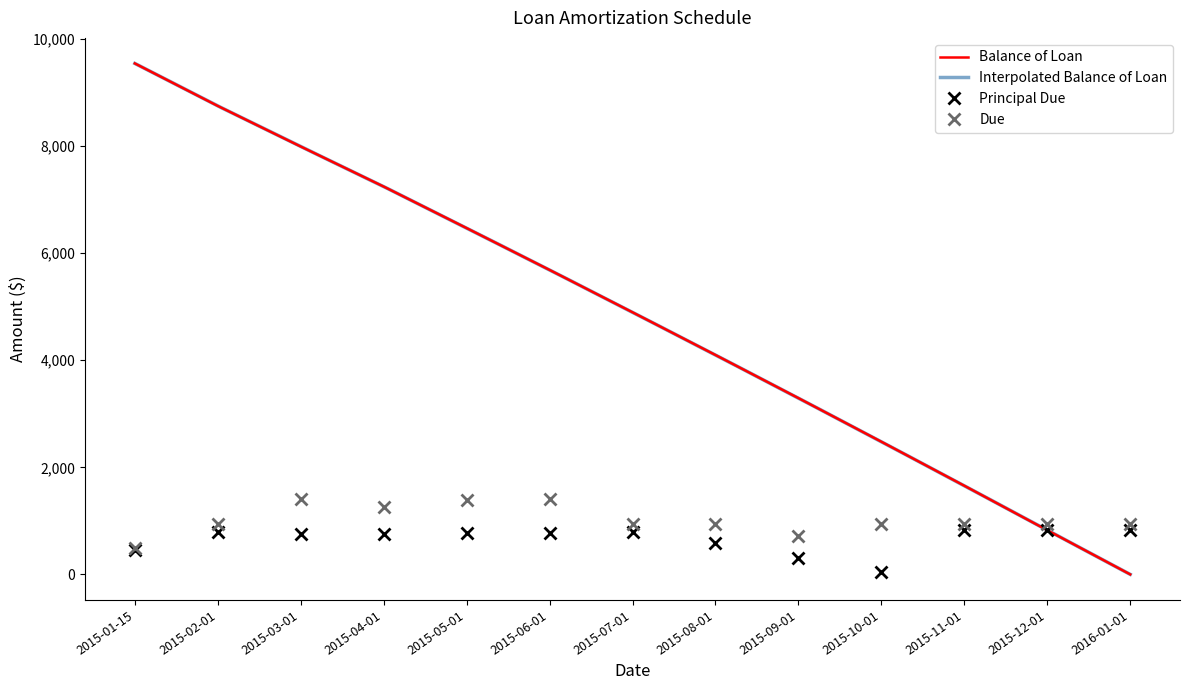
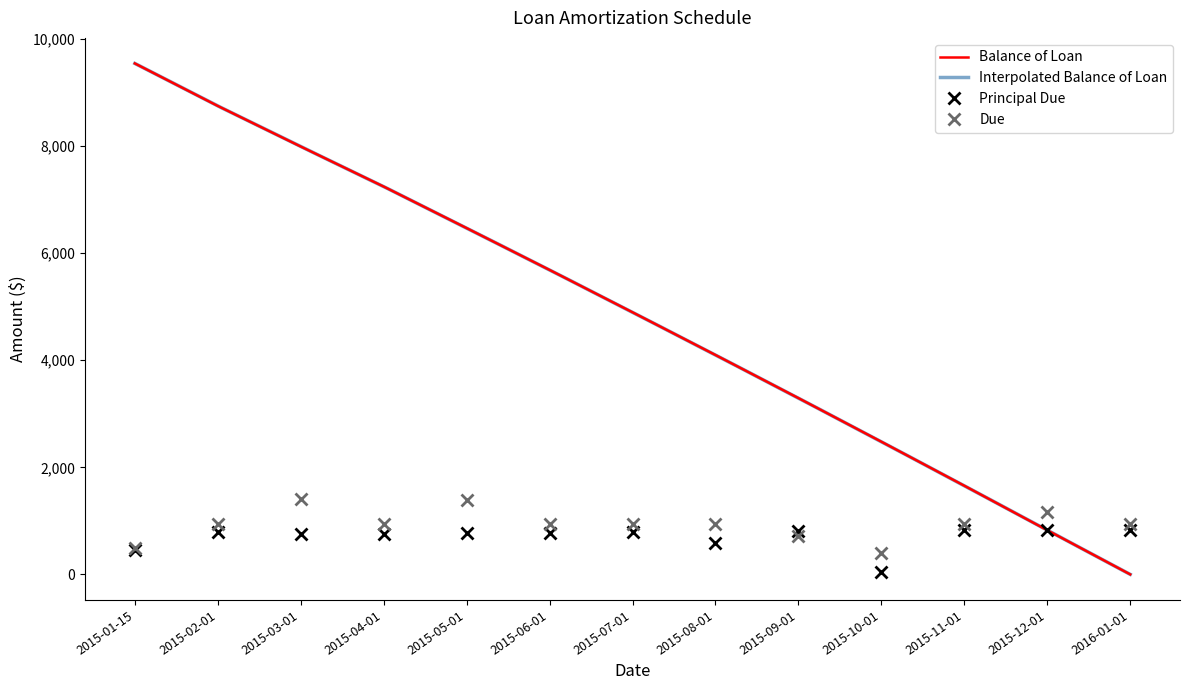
  {
    "Principal Due": {
      "2015-02-01": "800",
      "2015-03-01": "800",
      "2015-04-01": "700",
      "2015-05-01": "800",
      "2015-06-01": "800",
      "2015-07-01": "800",
      "2015-08-01": "600",
-     "2015-09-01": "300",
+     "2015-09-01": "800",
      "2015-10-01": "0",
      "2015-11-01": "800",
      "2016-01-01": "800"
    },
    "Due": {
      "2015-02-01": "900",
      "2015-03-01": "1,400",
-     "2015-04-01": "1,300",
+     "2015-04-01": "900",
      "2015-05-01": "1,400",
-     "2015-06-01": "1,400",
+     "2015-06-01": "900",
      "2015-07-01": "900",
      "2015-08-01": "900",
      "2015-09-01": "700",
-     "2015-10-01": "900",
+     "2015-10-01": "400",
      "2015-11-01": "900",
-     "2015-12-01": "900",
+     "2015-12-01": "1,200",
      "2016-01-01": "900"
    }
  }
